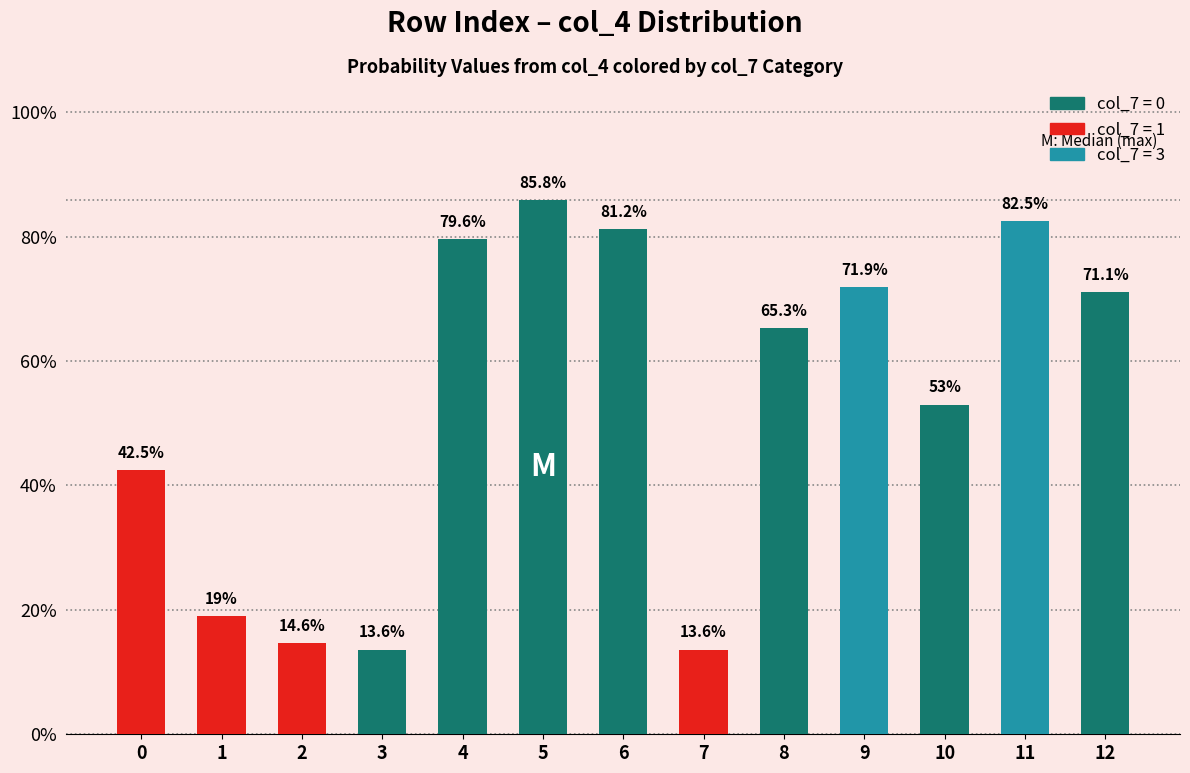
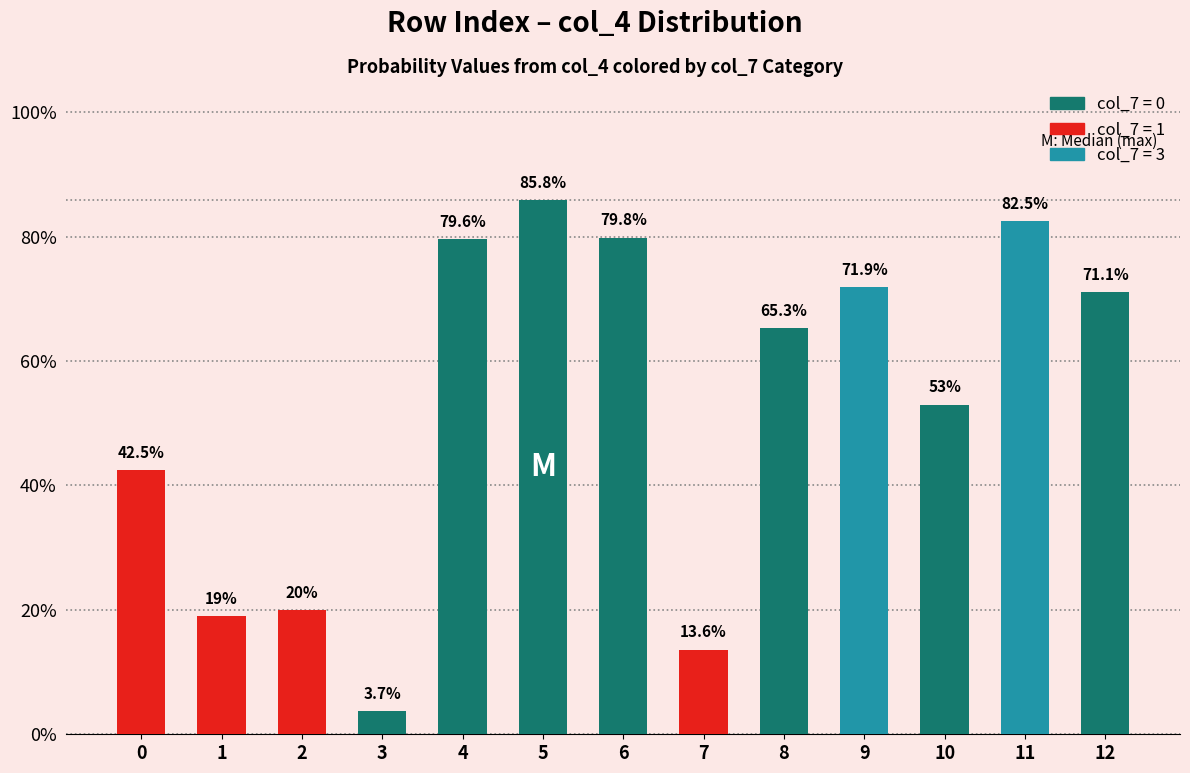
  {
    "0": "42.5%",
    "1": "19%",
-   "2": "14.6%",
-   "3": "13.6%",
+   "2": "20%",
+   "3": "3.7%",
    "4": "79.6%",
    "5": "85.8%",
-   "6": "81.2%",
+   "6": "79.8%",
    "7": "13.6%",
    "8": "65.3%",
    "9": "71.9%",
    "10": "53%",
    "11": "82.5%",
    "12": "71.1%"
  }
